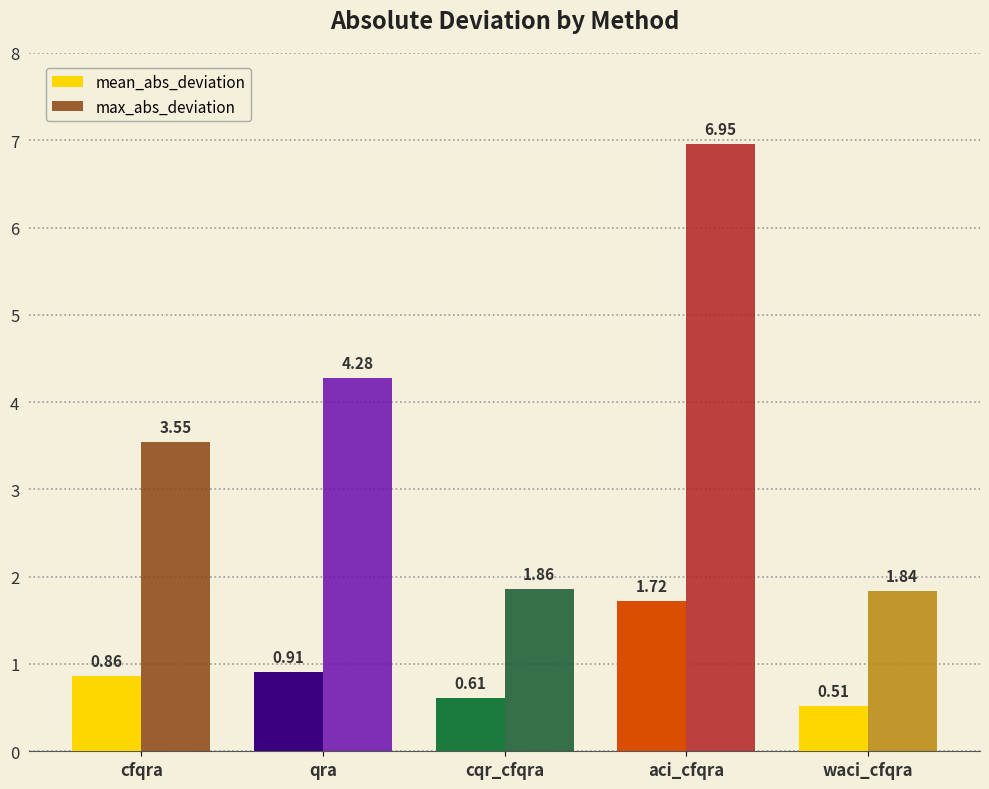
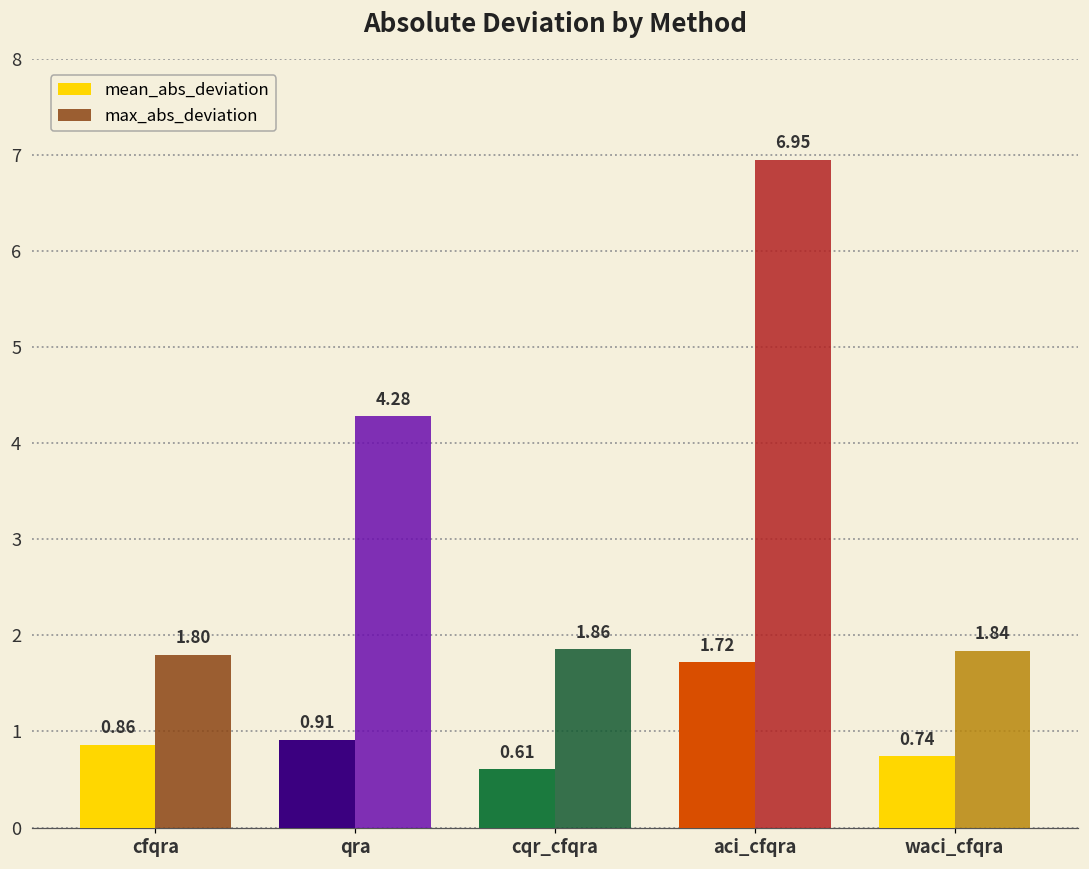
  {
    "mean_abs_deviation": {
      "cfqra": 0.86,
      "qra": 0.91,
      "cqr_cfqra": 0.61,
      "aci_cfqra": 1.72,
-     "waci_cfqra": 0.51
+     "waci_cfqra": 0.74
    },
    "max_abs_deviation": {
-     "cfqra": 3.55,
+     "cfqra": 1.80,
      "qra": 4.28,
      "cqr_cfqra": 1.86,
      "aci_cfqra": 6.95,
      "waci_cfqra": 1.84
    }
  }
